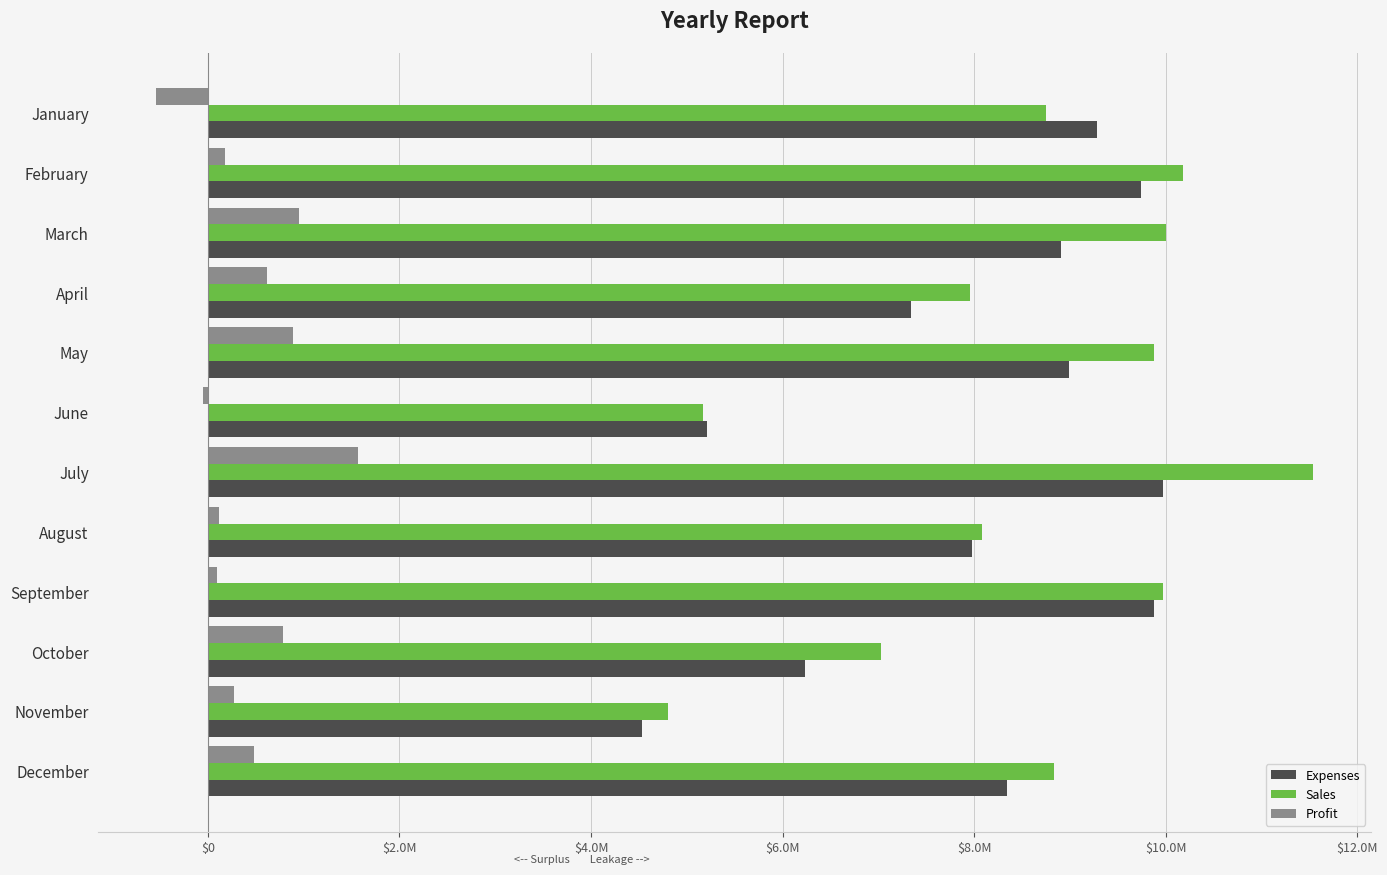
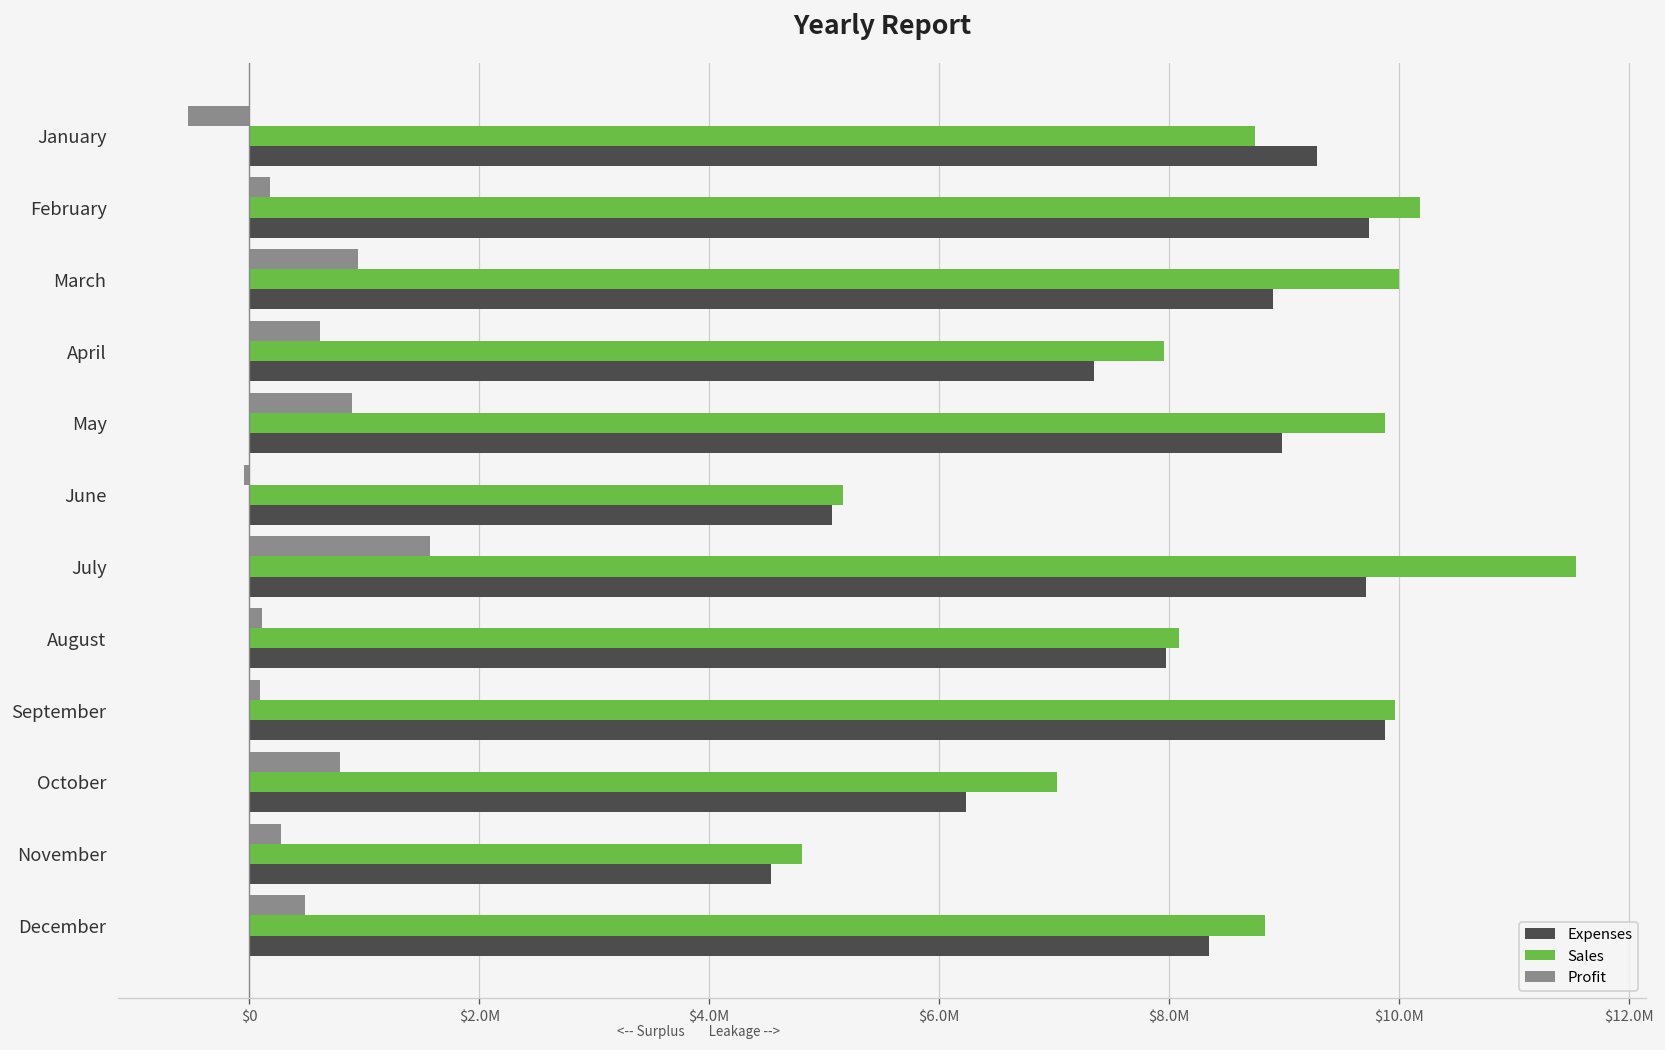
  {
    "Expenses": {
      "January": "$9300000",
      "February": "$9700000",
      "March": "$8900000",
      "April": "$7300000",
      "May": "$9000000",
-     "June": "$5200000",
-     "July": "$10000000",
+     "June": "$5100000",
+     "July": "$9700000",
      "August": "$8000000",
      "September": "$9900000",
      "October": "$6200000",
      "November": "$4500000",
      "December": "$8300000"
    },
    "Sales": {
      "January": "$8800000",
      "February": "$10200000",
      "March": "$10000000",
      "April": "$8000000",
      "May": "$9900000",
      "June": "$5200000",
      "July": "$11500000",
      "August": "$8100000",
      "September": "$10000000",
      "October": "$7000000",
      "November": "$4800000",
      "December": "$8800000"
    },
    "Profit": {
      "January": "$-500000",
      "February": "$200000",
      "March": "$900000",
      "April": "$600000",
      "May": "$900000",
      "June": "$-100000",
      "July": "$1600000",
      "August": "$100000",
      "September": "$100000",
      "October": "$800000",
      "November": "$300000",
      "December": "$500000"
    }
  }
